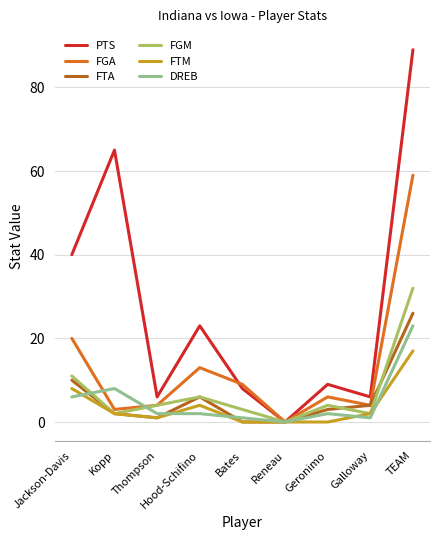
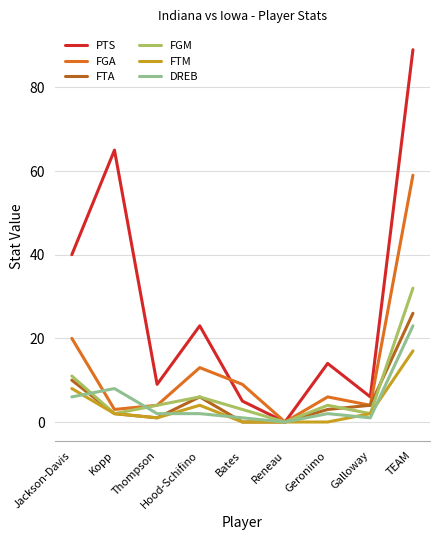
  {
    "PTS": {
      "Jackson-Davis": 40,
      "Kopp": 65,
-     "Thompson": 6,
+     "Thompson": 9,
      "Hood-Schifino": 23,
-     "Bates": 8,
-     "Geronimo": 9,
+     "Bates": 5,
+     "Geronimo": 14,
      "Galloway": 6,
      "TEAM": 89
    }
  }
